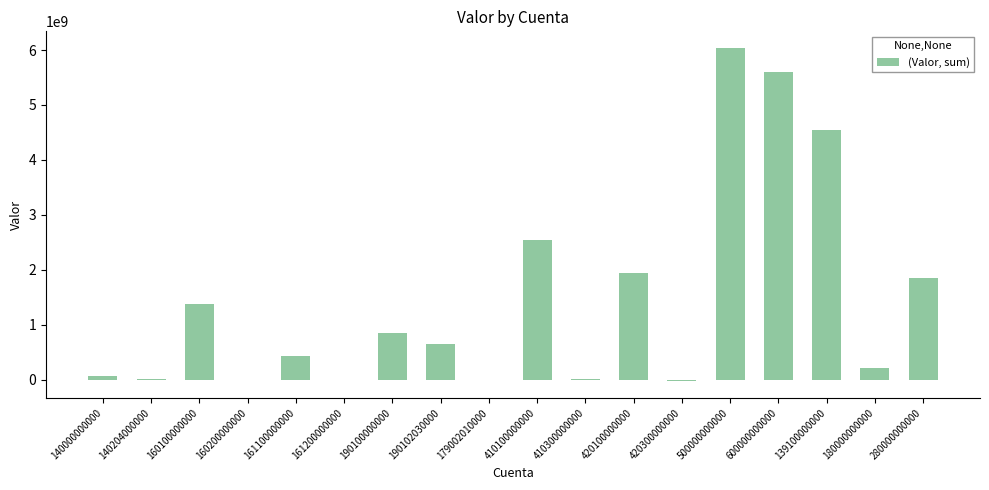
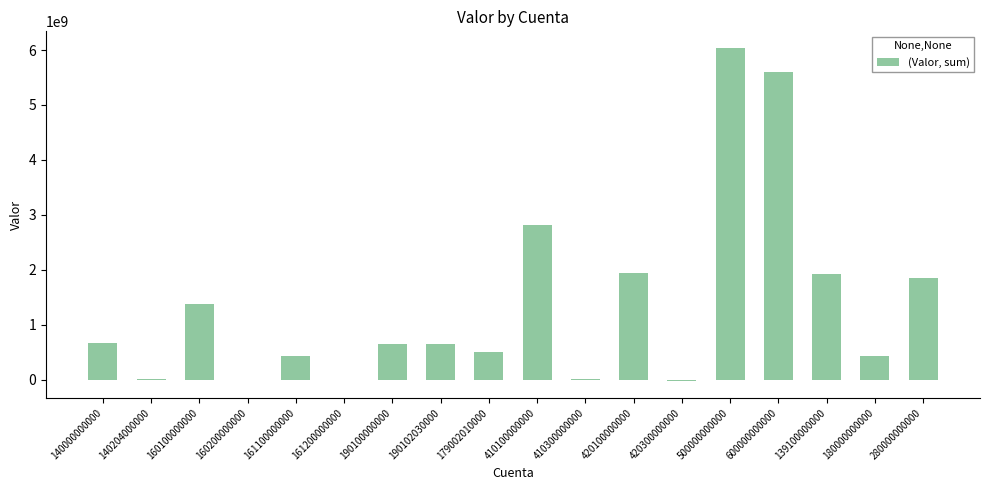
  {
-   "140000000000": 100000000,
+   "140000000000": 700000000,
    "160100000000": 1400000000,
    "161100000000": 400000000,
    "161200000000": 0,
-   "190100000000": 800000000,
+   "190100000000": 700000000,
    "190102030000": 700000000,
-   "179002010000": 0,
-   "410100000000": 2600000000,
+   "179002010000": 500000000,
+   "410100000000": 2800000000,
    "420100000000": 1900000000,
    "500000000000": 6000000000,
    "600000000000": 5600000000,
-   "139100000000": 4500000000,
-   "180000000000": 200000000,
+   "139100000000": 1900000000,
+   "180000000000": 400000000,
    "280000000000": 1900000000
  }
